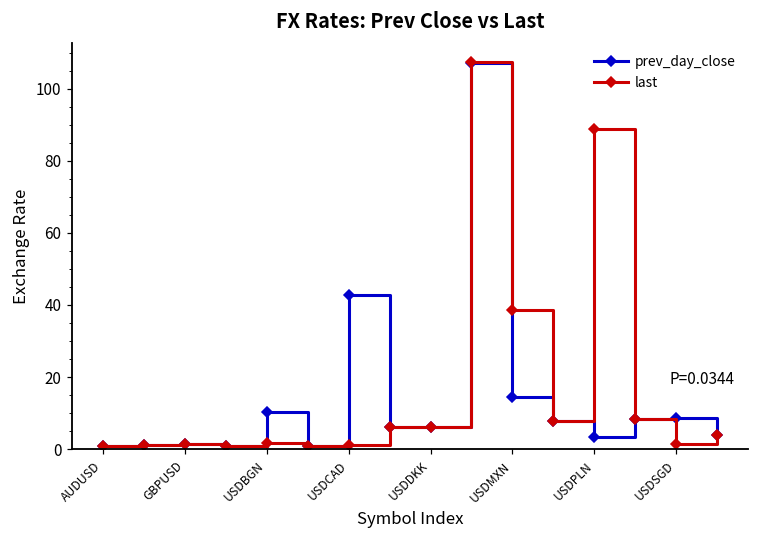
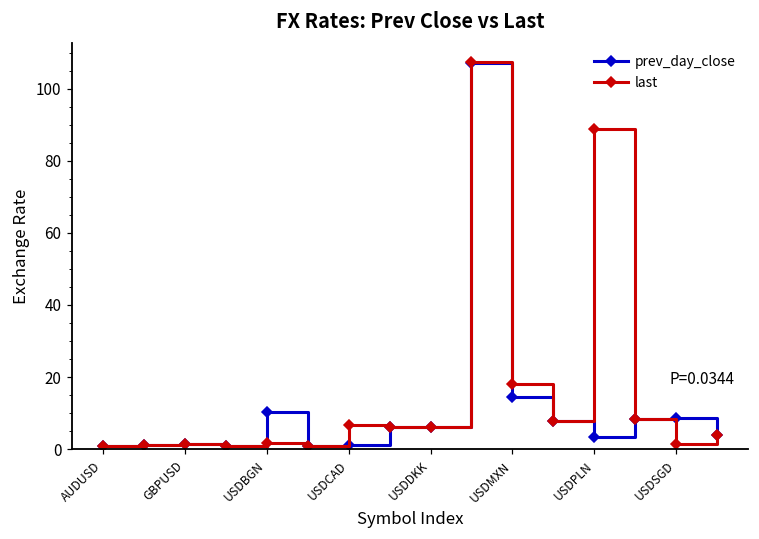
  {
    "prev_day_close": {
      "USDBGN": 10,
-     "USDCAD": 43,
+     "USDCAD": 1,
      "USDMXN": 15,
      "USDPLN": 3,
      "USDSGD": 9
    },
    "last": {
      "USDBGN": 2,
-     "USDCAD": 1,
-     "USDMXN": 39,
+     "USDCAD": 7,
+     "USDMXN": 18,
      "USDPLN": 89,
      "USDSGD": 1
    }
  }
